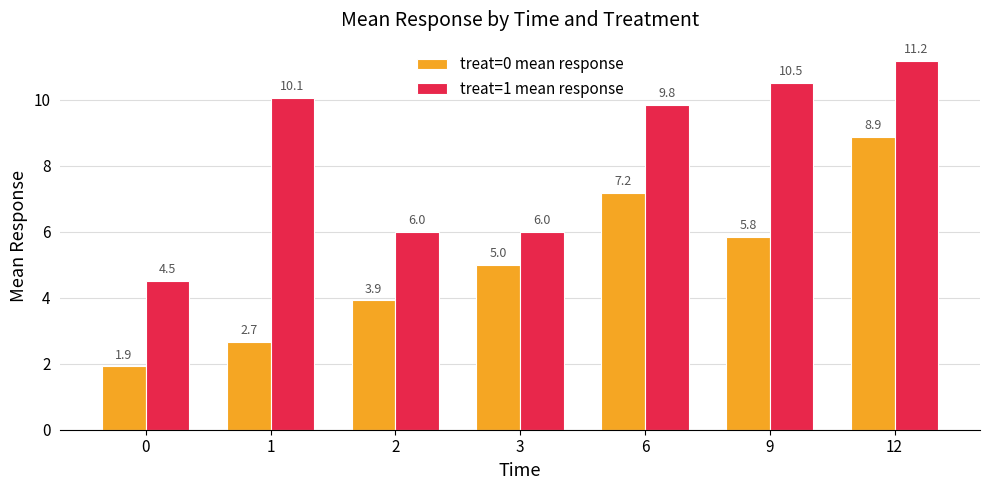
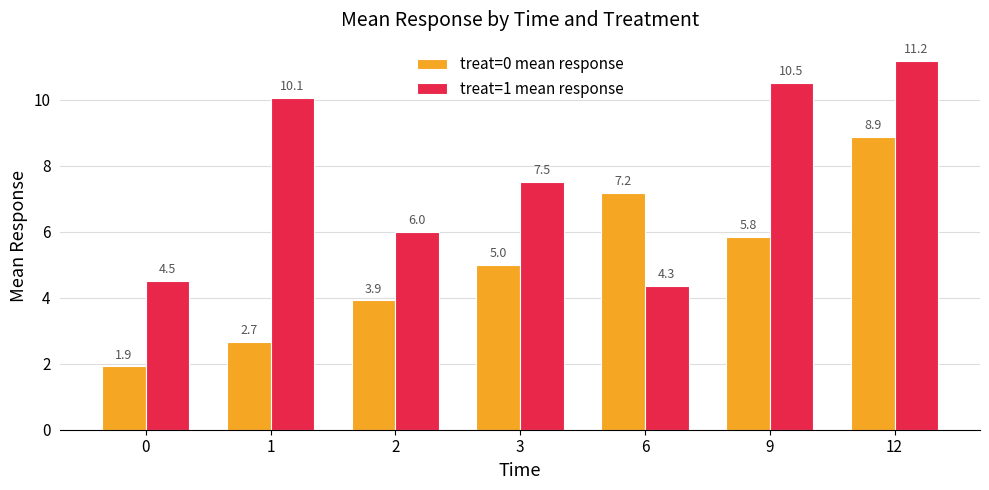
  {
    "treat=0 mean response": {
      "0": 1.9,
      "1": 2.7,
      "2": 3.9,
      "3": 5.0,
      "6": 7.2,
      "9": 5.8,
      "12": 8.9
    },
    "treat=1 mean response": {
      "0": 4.5,
      "1": 10.1,
      "2": 6.0,
-     "3": 6.0,
-     "6": 9.8,
+     "3": 7.5,
+     "6": 4.3,
      "9": 10.5,
      "12": 11.2
    }
  }
